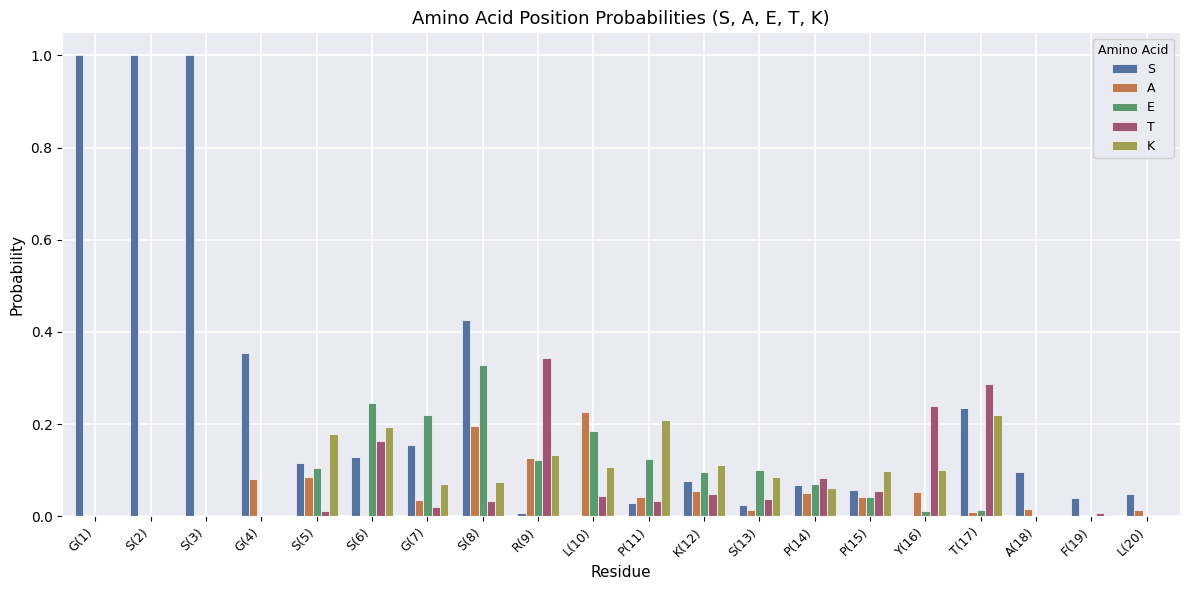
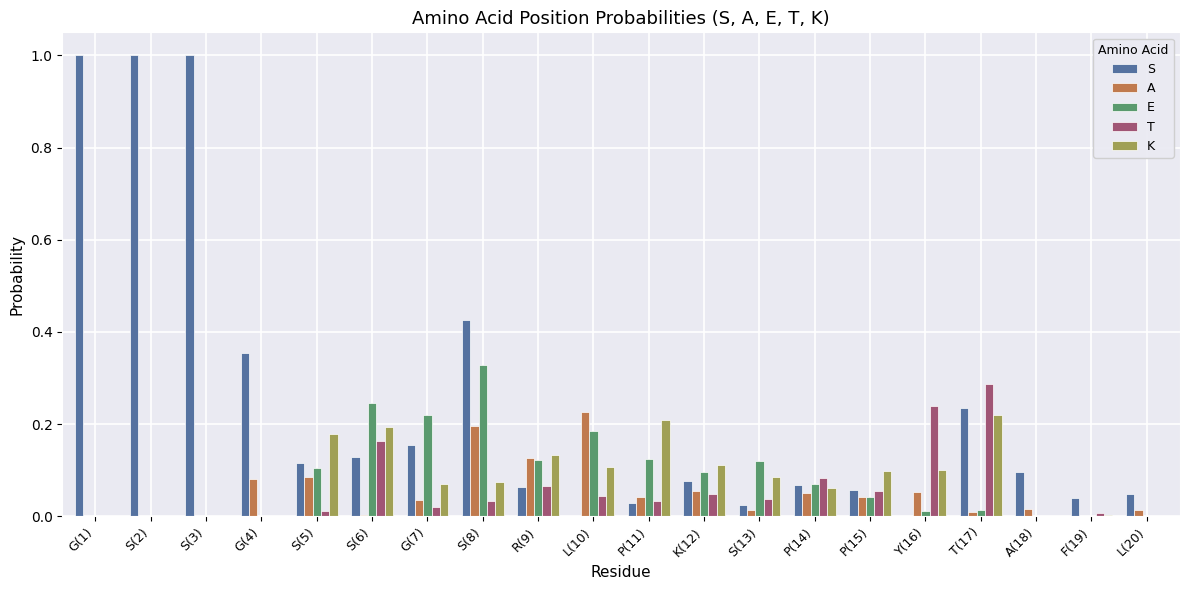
  {
    "S": {
      "G(1)": 1.00,
      "S(2)": 1.00,
      "S(3)": 1.00,
      "G(4)": 0.36,
      "S(5)": 0.12,
      "S(6)": 0.13,
      "G(7)": 0.15,
      "S(8)": 0.43,
-     "R(9)": 0.01,
+     "R(9)": 0.06,
      "L(10)": 0.00,
      "P(11)": 0.03,
      "K(12)": 0.08,
      "S(13)": 0.03,
      "P(14)": 0.07,
      "P(15)": 0.06,
      "Y(16)": 0.00,
      "T(17)": 0.24,
      "A(18)": 0.10,
      "F(19)": 0.04,
      "L(20)": 0.05
    },
    "E": {
      "G(1)": 0.00,
      "S(2)": 0.00,
      "S(3)": 0.00,
      "G(4)": 0.00,
      "S(5)": 0.11,
      "S(6)": 0.25,
      "G(7)": 0.22,
      "S(8)": 0.33,
      "R(9)": 0.12,
      "L(10)": 0.19,
      "P(11)": 0.13,
      "K(12)": 0.10,
-     "S(13)": 0.10,
+     "S(13)": 0.12,
      "P(14)": 0.07,
      "P(15)": 0.04,
      "Y(16)": 0.01,
      "T(17)": 0.01,
      "A(18)": 0.00,
      "F(19)": 0.00
    },
    "T": {
      "G(1)": 0.00,
      "S(2)": 0.00,
      "S(3)": 0.00,
      "G(4)": 0.00,
      "S(5)": 0.01,
      "S(6)": 0.16,
      "G(7)": 0.02,
      "S(8)": 0.03,
-     "R(9)": 0.34,
+     "R(9)": 0.07,
      "L(10)": 0.04,
      "P(11)": 0.03,
      "K(12)": 0.05,
      "S(13)": 0.04,
      "P(14)": 0.08,
      "P(15)": 0.06,
      "Y(16)": 0.24,
      "T(17)": 0.29,
      "F(19)": 0.01
    }
  }
